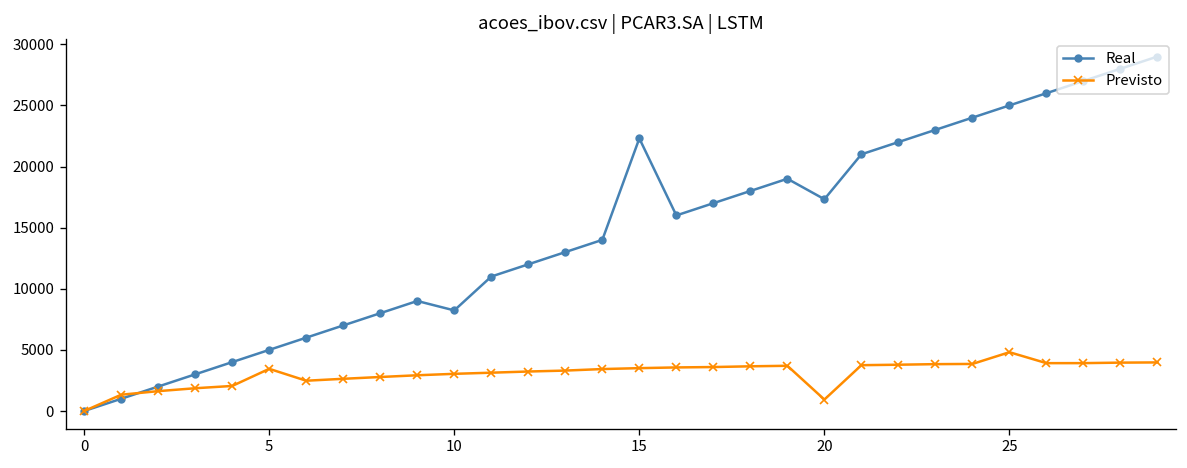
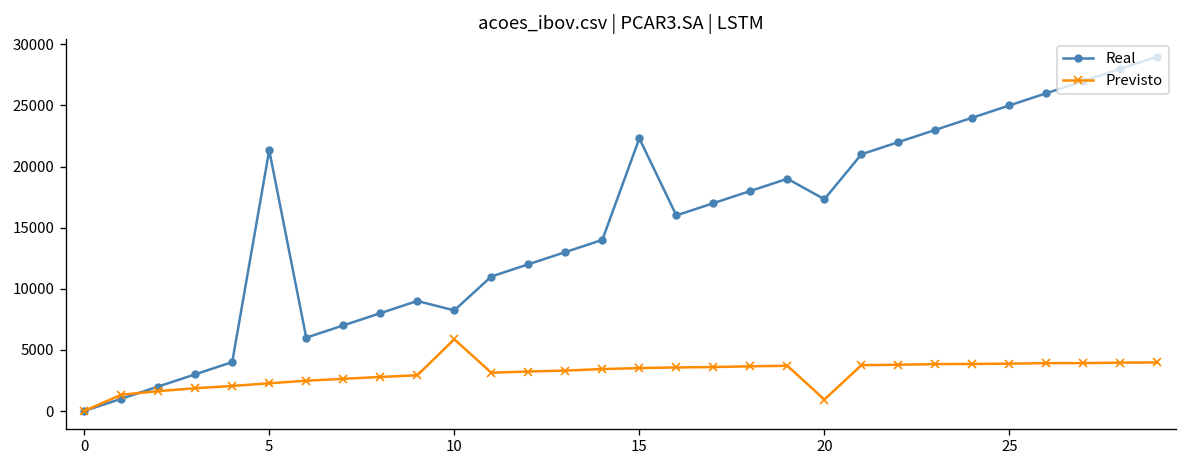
  {
    "Real": {
-     "5": 5000,
+     "5": 21300,
      "10": 8200,
      "15": 22300,
      "20": 17300,
      "25": 25000
    },
    "Previsto": {
-     "5": 3500,
-     "10": 3000,
+     "5": 2300,
+     "10": 5900,
      "15": 3500,
      "20": 900,
-     "25": 4800
+     "25": 3900
    }
  }
